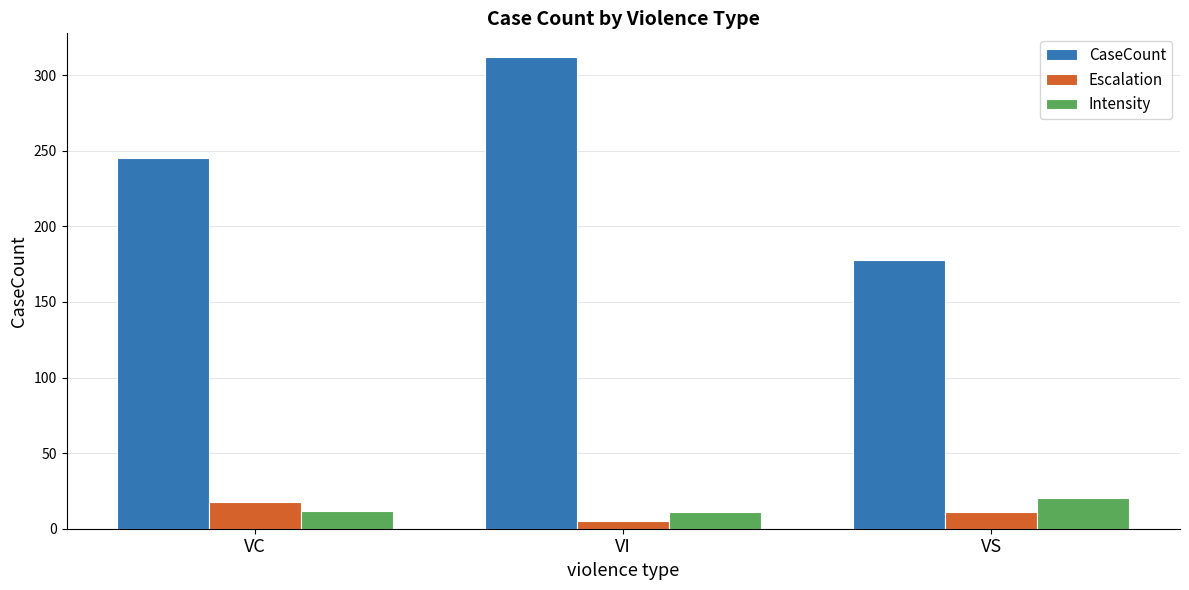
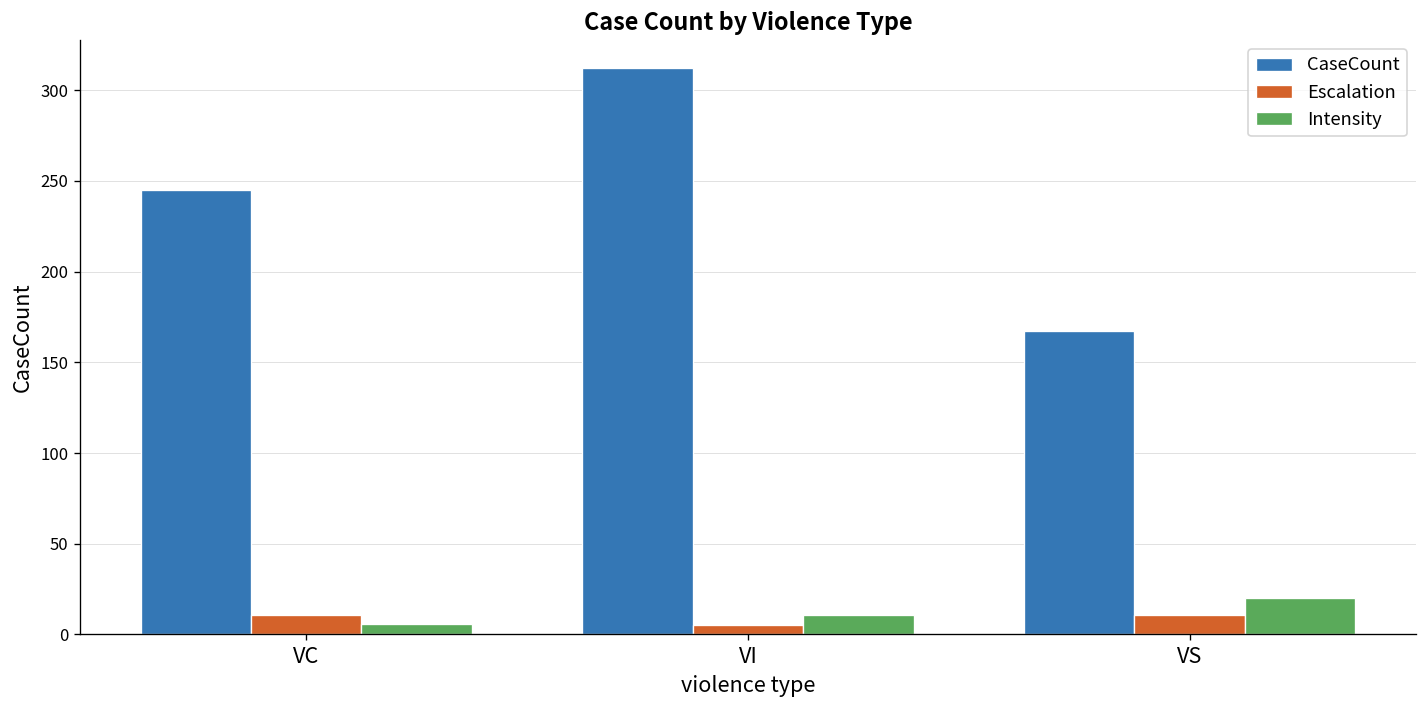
  {
    "CaseCount": {
      "VC": 245,
      "VI": 312,
-     "VS": 178
+     "VS": 167
    },
    "Escalation": {
-     "VC": 18,
+     "VC": 11,
      "VI": 5,
      "VS": 11
    },
    "Intensity": {
-     "VC": 12,
+     "VC": 6,
      "VI": 11,
      "VS": 20
    }
  }
